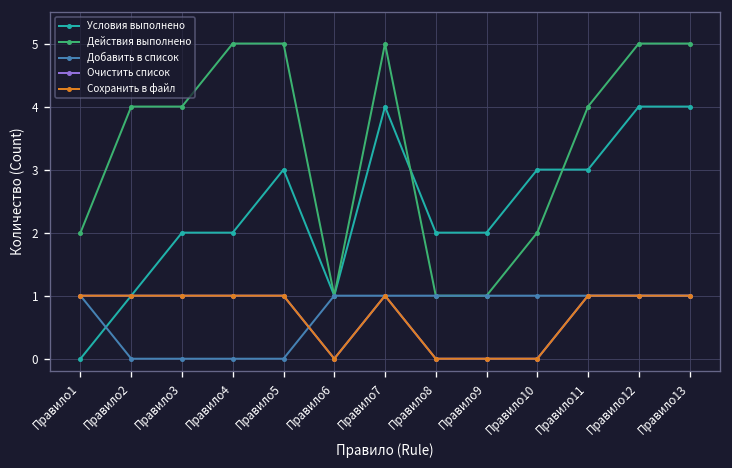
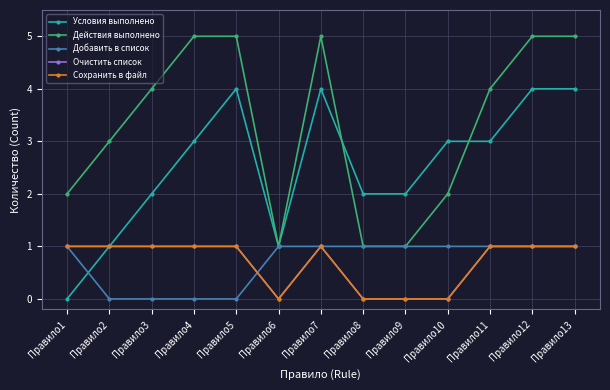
  {
    "Условия выполнено": {
      "Правило1": 0,
      "Правило3": 2,
-     "Правило4": 2,
-     "Правило5": 3,
+     "Правило4": 3,
+     "Правило5": 4,
      "Правило7": 4,
      "Правило8": 2,
      "Правило9": 2,
      "Правило10": 3,
      "Правило11": 3,
      "Правило12": 4,
      "Правило13": 4
    },
    "Действия выполнено": {
      "Правило1": 2,
-     "Правило2": 4,
+     "Правило2": 3,
      "Правило3": 4,
      "Правило4": 5,
      "Правило5": 5,
      "Правило7": 5,
      "Правило10": 2,
      "Правило11": 4,
      "Правило12": 5,
      "Правило13": 5
    },
    "Добавить в список": {
      "Правило2": 0,
      "Правило3": 0,
      "Правило4": 0,
      "Правило5": 0,
      "Правило10": 1
    },
    "Сохранить в файл": {
      "Правило3": 1,
      "Правило4": 1,
      "Правило5": 1,
      "Правило6": 0,
      "Правило8": 0,
      "Правило9": 0,
      "Правило10": 0
    }
  }
